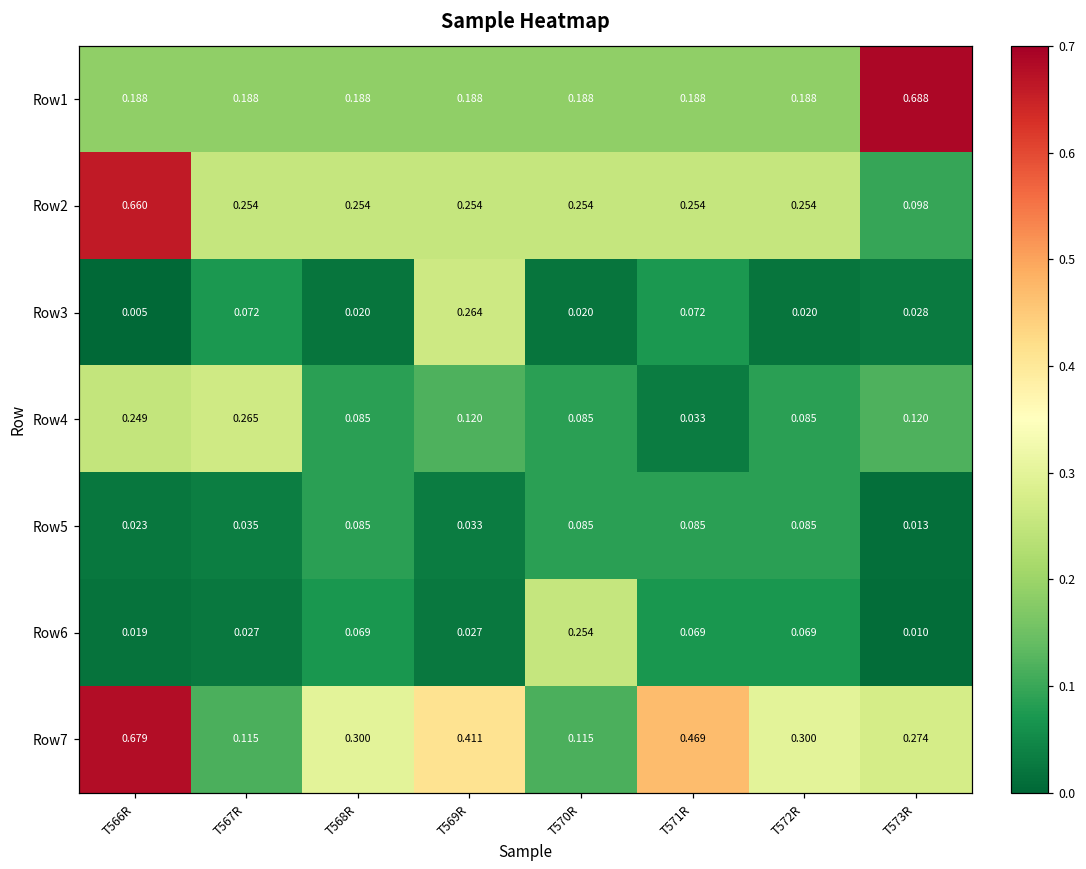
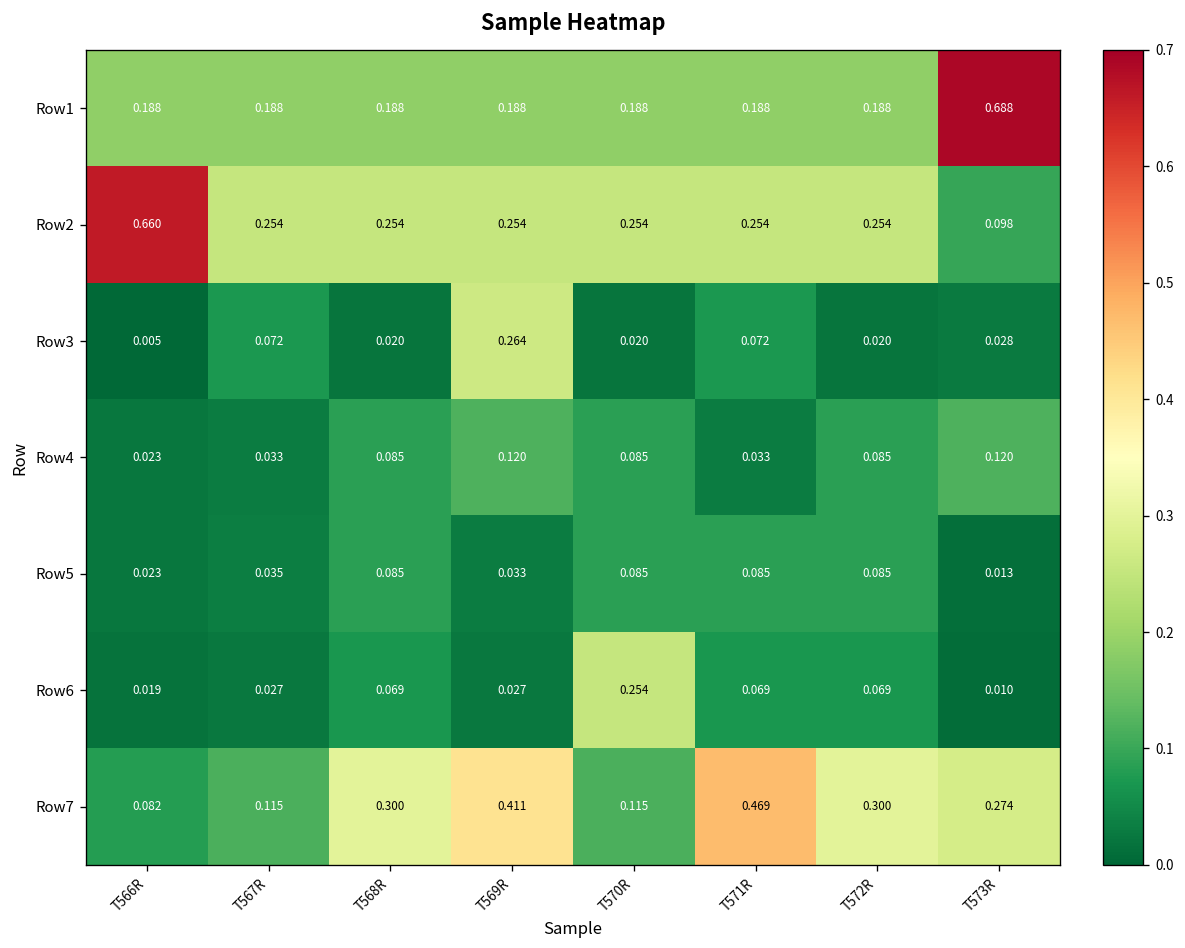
  {
    "Row1": {
      "T566R": 0.188,
      "T567R": 0.188,
      "T568R": 0.188,
      "T569R": 0.188,
      "T570R": 0.188,
      "T571R": 0.188,
      "T572R": 0.188,
      "T573R": 0.688
    },
    "Row2": {
      "T566R": 0.660,
      "T567R": 0.254,
      "T568R": 0.254,
      "T569R": 0.254,
      "T570R": 0.254,
      "T571R": 0.254,
      "T572R": 0.254,
      "T573R": 0.098
    },
    "Row3": {
      "T566R": 0.005,
      "T567R": 0.072,
      "T568R": 0.020,
      "T569R": 0.264,
      "T570R": 0.020,
      "T571R": 0.072,
      "T572R": 0.020,
      "T573R": 0.028
    },
    "Row4": {
-     "T566R": 0.249,
-     "T567R": 0.265,
+     "T566R": 0.023,
+     "T567R": 0.033,
      "T568R": 0.085,
      "T569R": 0.120,
      "T570R": 0.085,
      "T571R": 0.033,
      "T572R": 0.085,
      "T573R": 0.120
    },
    "Row5": {
      "T566R": 0.023,
      "T567R": 0.035,
      "T568R": 0.085,
      "T569R": 0.033,
      "T570R": 0.085,
      "T571R": 0.085,
      "T572R": 0.085,
      "T573R": 0.013
    },
    "Row6": {
      "T566R": 0.019,
      "T567R": 0.027,
      "T568R": 0.069,
      "T569R": 0.027,
      "T570R": 0.254,
      "T571R": 0.069,
      "T572R": 0.069,
      "T573R": 0.010
    },
    "Row7": {
-     "T566R": 0.679,
+     "T566R": 0.082,
      "T567R": 0.115,
      "T568R": 0.300,
      "T569R": 0.411,
      "T570R": 0.115,
      "T571R": 0.469,
      "T572R": 0.300,
      "T573R": 0.274
    }
  }
